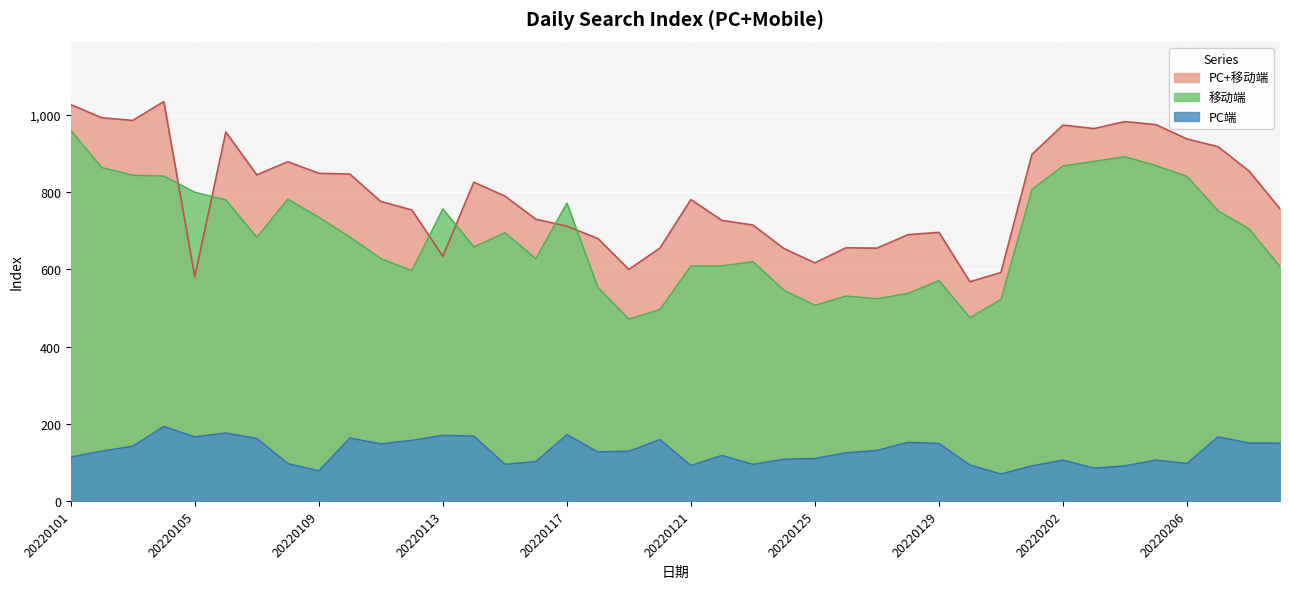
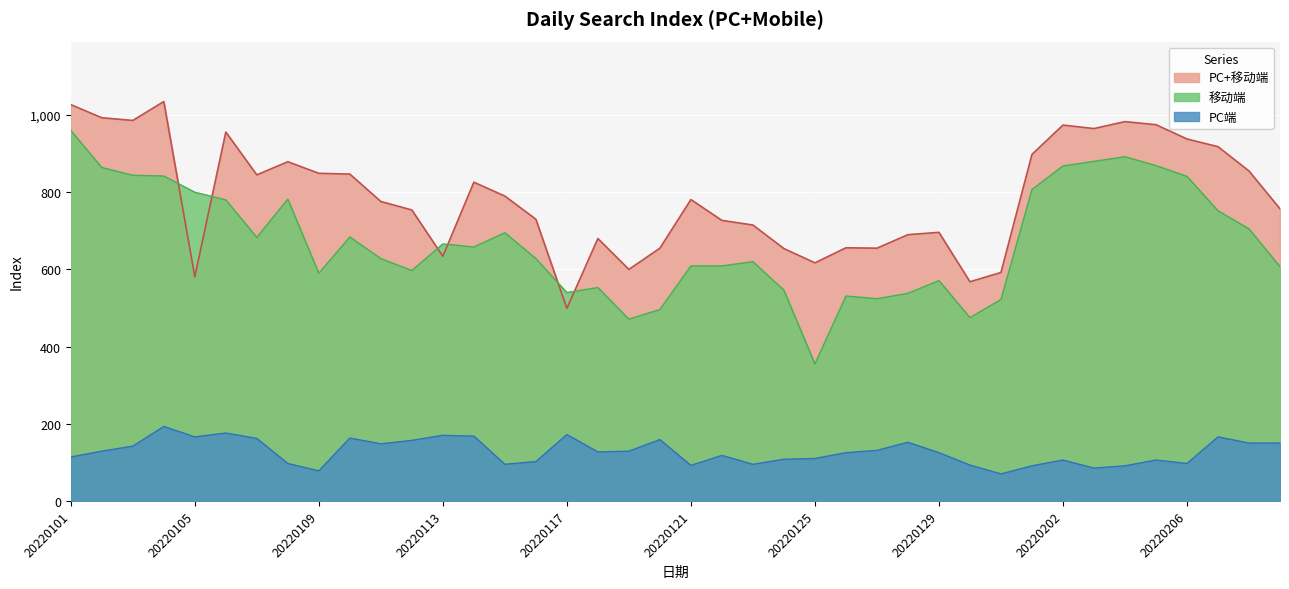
  {
    "PC+移动端": {
      "20220101": "1,030",
      "20220105": "580",
      "20220109": "850",
      "20220113": "630",
-     "20220117": "710",
+     "20220117": "500",
      "20220121": "780",
      "20220125": "620",
      "20220129": "700",
      "20220202": "970",
      "20220206": "940"
    },
    "移动端": {
      "20220101": "960",
      "20220105": "800",
-     "20220109": "740",
-     "20220113": "760",
-     "20220117": "770",
+     "20220109": "590",
+     "20220113": "670",
+     "20220117": "540",
      "20220121": "610",
-     "20220125": "510",
+     "20220125": "360",
      "20220129": "570",
      "20220202": "870",
      "20220206": "840"
    },
    "PC端": {
      "20220101": "110",
      "20220105": "170",
      "20220109": "80",
      "20220113": "170",
      "20220117": "170",
      "20220121": "90",
      "20220125": "110",
-     "20220129": "150",
+     "20220129": "130",
      "20220202": "110",
      "20220206": "100"
    }
  }
